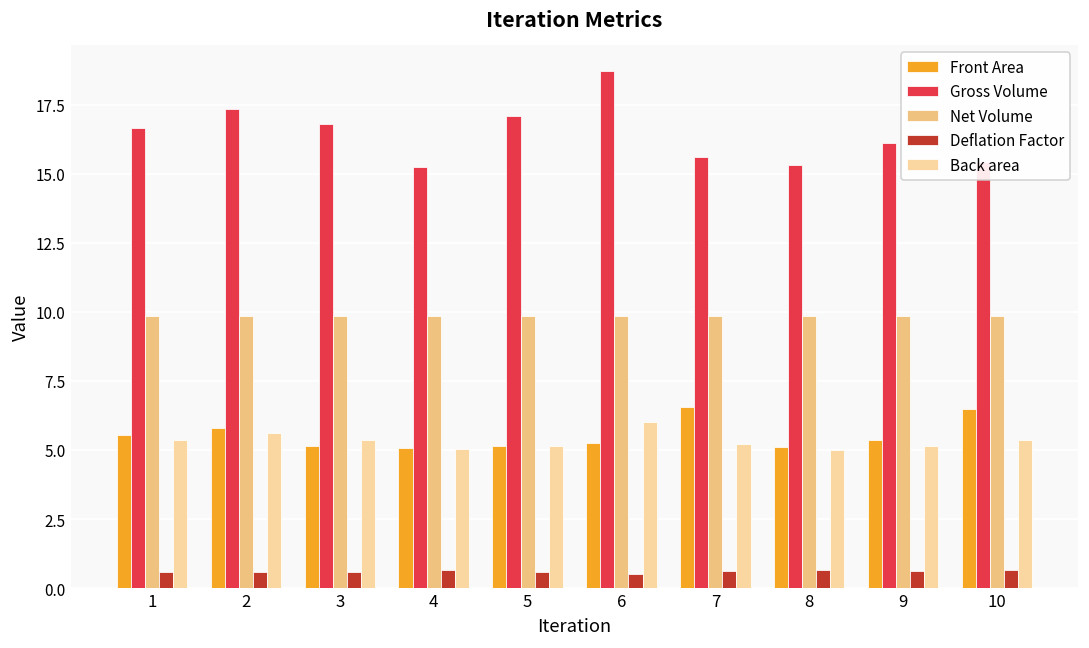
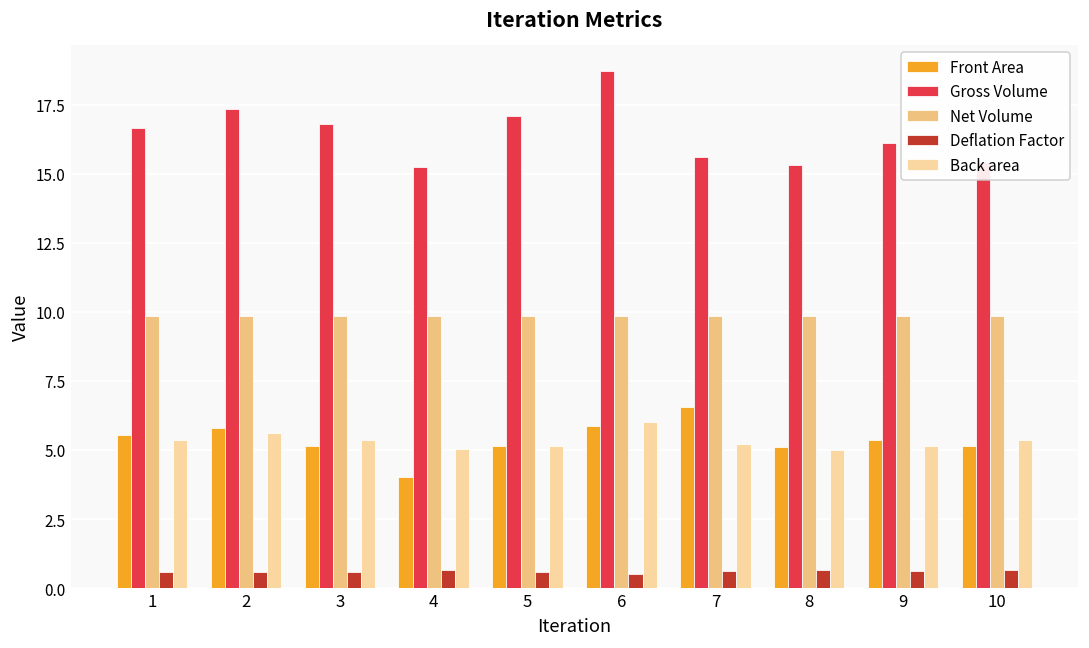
  {
    "Front Area": {
      "1": 5.5,
      "2": 5.8,
      "3": 5.1,
-     "4": 5.1,
+     "4": 4.0,
      "5": 5.1,
-     "6": 5.2,
+     "6": 5.9,
      "7": 6.6,
      "8": 5.1,
      "9": 5.4,
-     "10": 6.5
+     "10": 5.1
    }
  }
